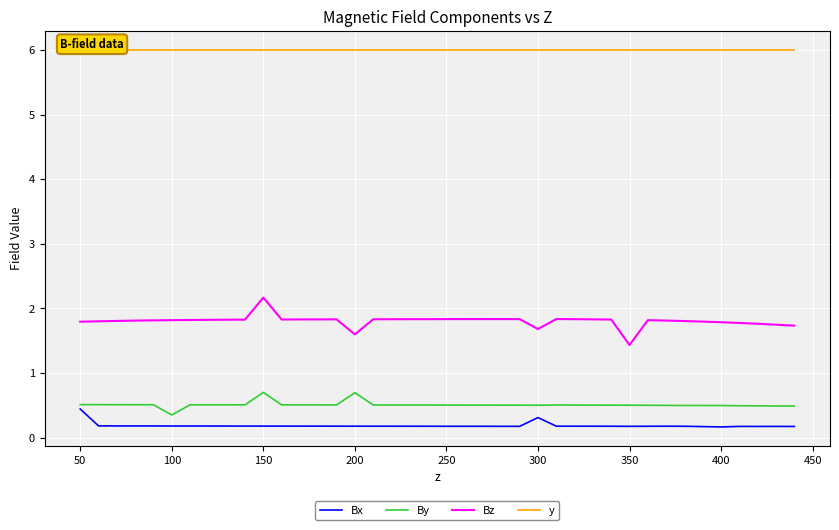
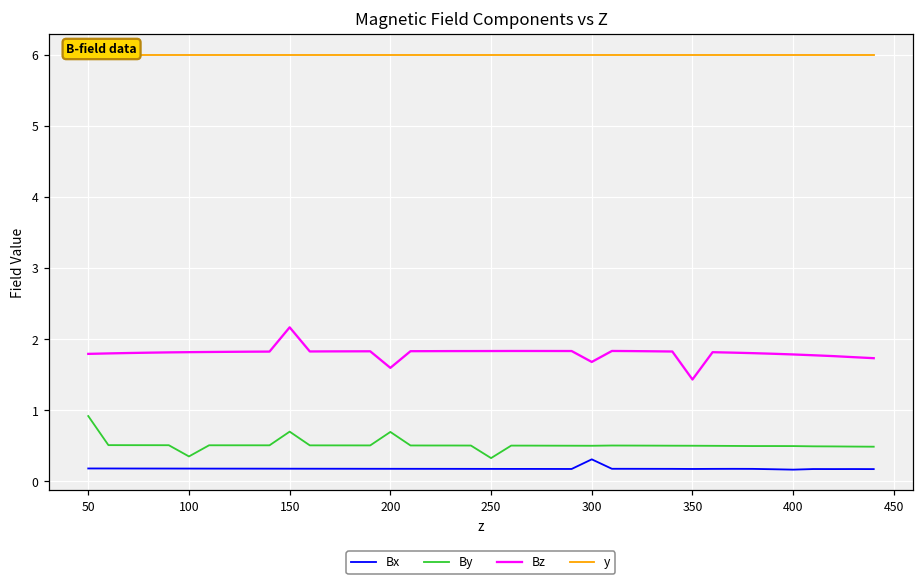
  {
    "Bx": {
-     "50": 0.4,
+     "50": 0.2,
      "100": 0.2,
      "150": 0.2,
      "200": 0.2,
      "250": 0.2,
      "300": 0.3,
      "350": 0.2,
      "400": 0.2
    },
    "By": {
-     "50": 0.5,
+     "50": 0.9,
      "100": 0.4,
      "150": 0.7,
      "200": 0.7,
-     "250": 0.5,
+     "250": 0.3,
      "300": 0.5,
      "350": 0.5,
      "400": 0.5
    },
    "Bz": {
      "50": 1.8,
      "100": 1.8,
      "150": 2.2,
      "200": 1.6,
      "250": 1.8,
      "300": 1.7,
      "350": 1.4,
      "400": 1.8
    },
    "y": {
      "100": 6.0,
      "150": 6.0,
      "200": 6.0,
      "250": 6.0,
      "300": 6.0,
      "350": 6.0,
      "400": 6.0
    }
  }
